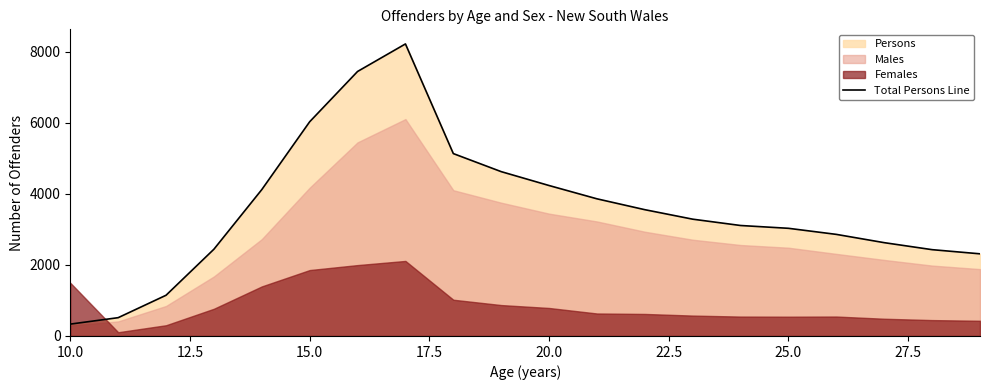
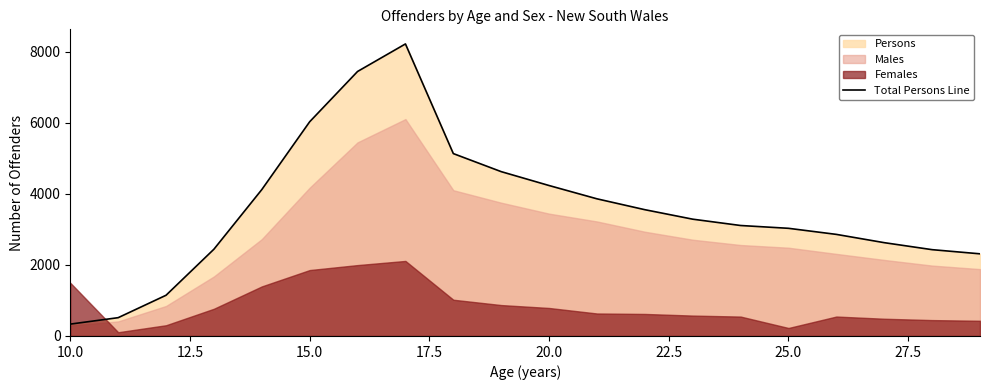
  {
    "Females": {
      "10.0": 1500,
      "15.0": 1900,
      "20.0": 800,
-     "25.0": 500
+     "25.0": 200
    }
  }
